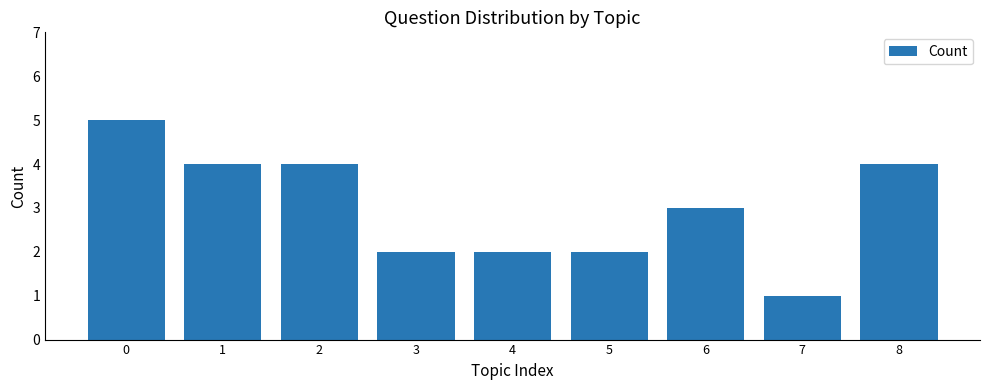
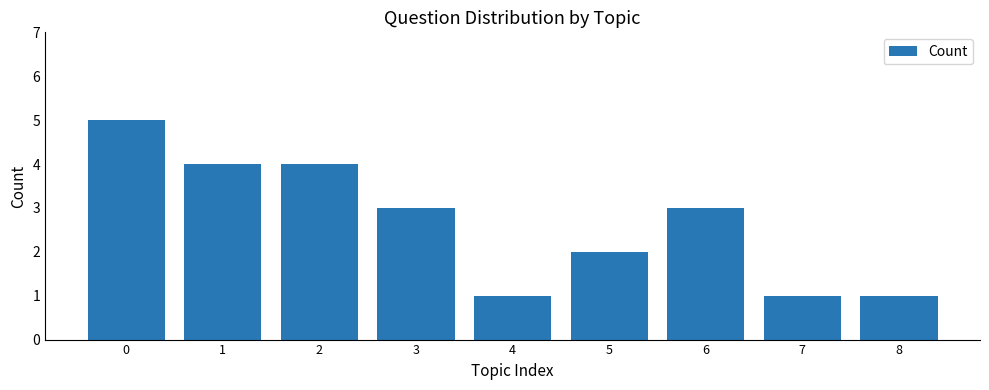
  {
    "0": 5,
    "1": 4,
    "2": 4,
-   "3": 2,
-   "4": 2,
+   "3": 3,
+   "4": 1,
    "5": 2,
    "6": 3,
    "7": 1,
-   "8": 4
+   "8": 1
  }
